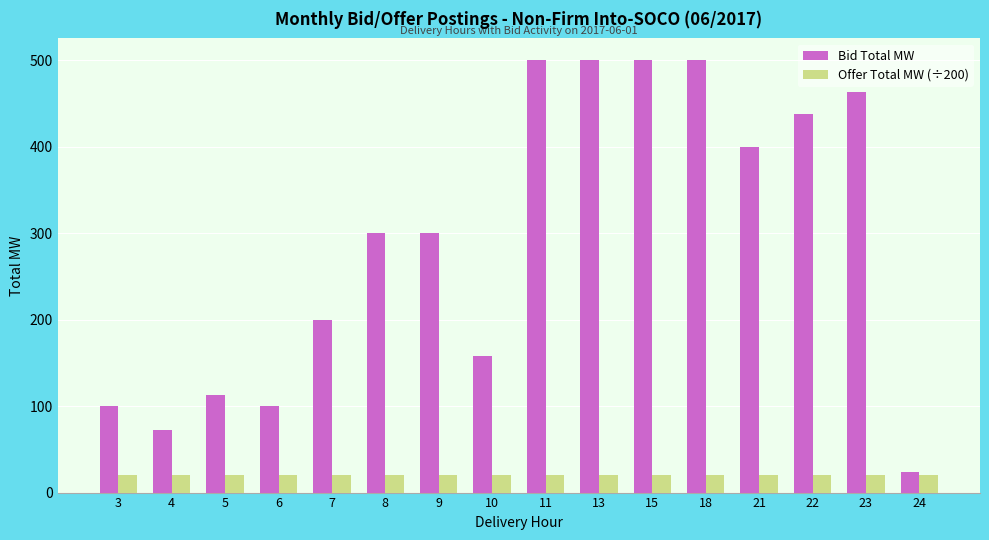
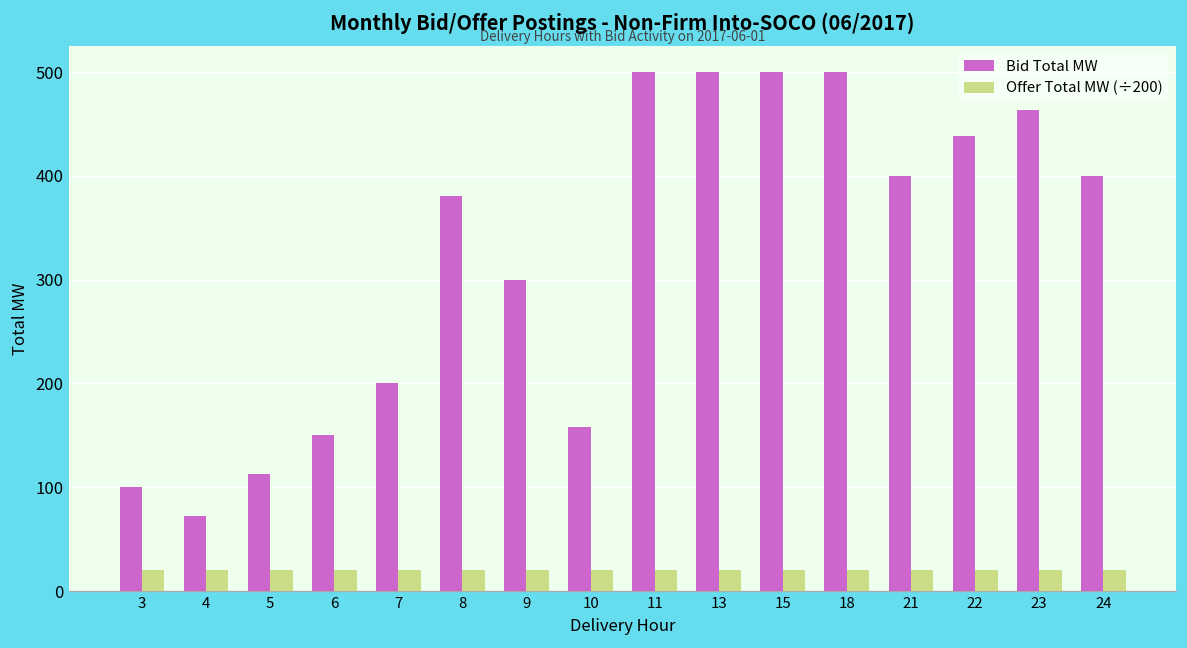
  {
    "Bid Total MW": {
      "3": 100,
      "4": 70,
      "5": 110,
-     "6": 100,
+     "6": 150,
      "7": 200,
-     "8": 300,
+     "8": 380,
      "9": 300,
      "10": 160,
      "15": 500,
      "18": 500,
      "21": 400,
      "22": 440,
      "23": 460,
-     "24": 20
+     "24": 400
    },
    "Offer Total MW (÷200)": {
      "3": 20,
      "4": 20,
      "5": 20,
      "6": 20,
      "7": 20,
      "8": 20,
      "9": 20,
      "10": 20,
      "11": 20,
      "13": 20,
      "15": 20,
      "18": 20,
      "21": 20,
      "22": 20,
      "23": 20,
      "24": 20
    }
  }
